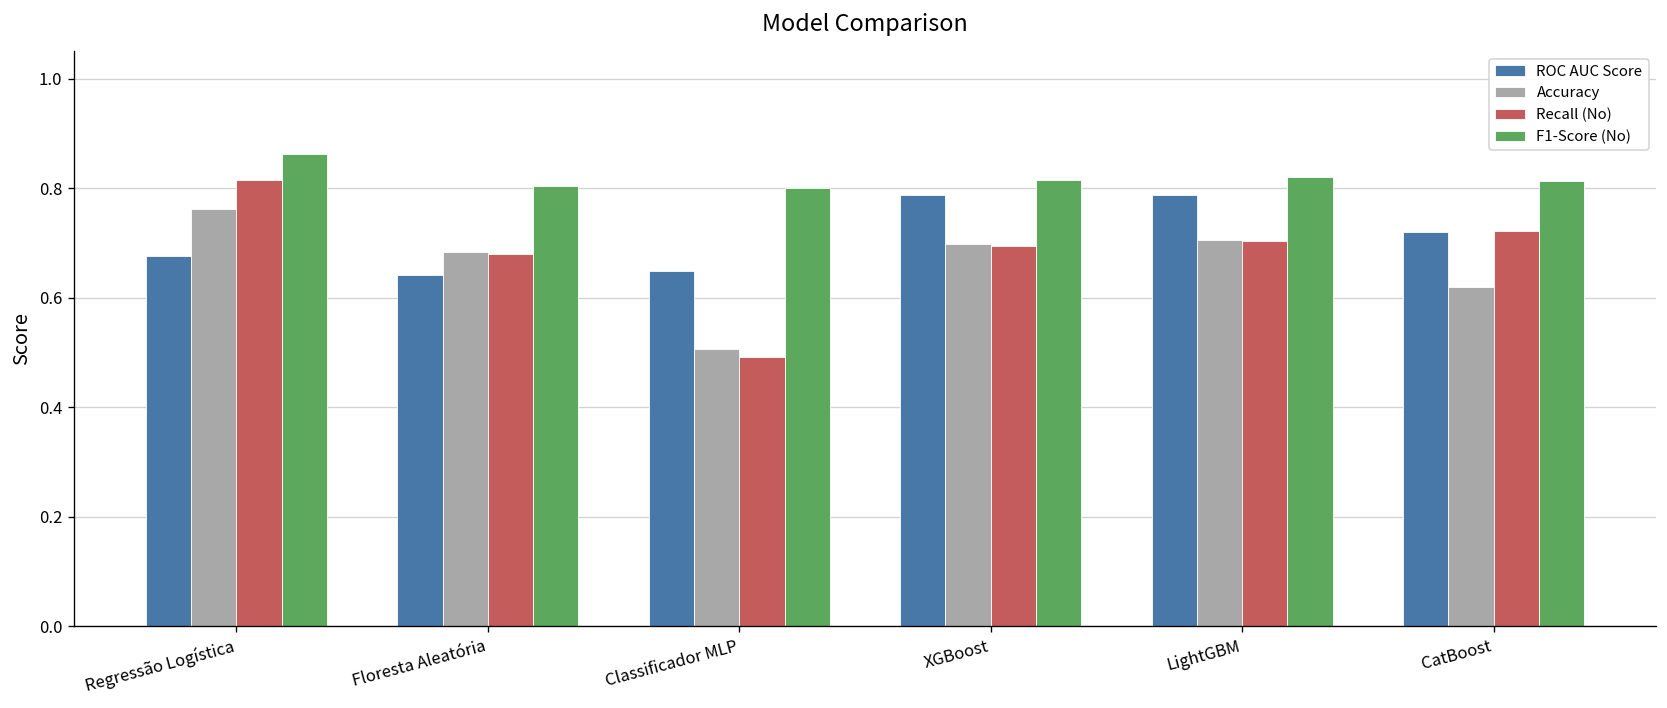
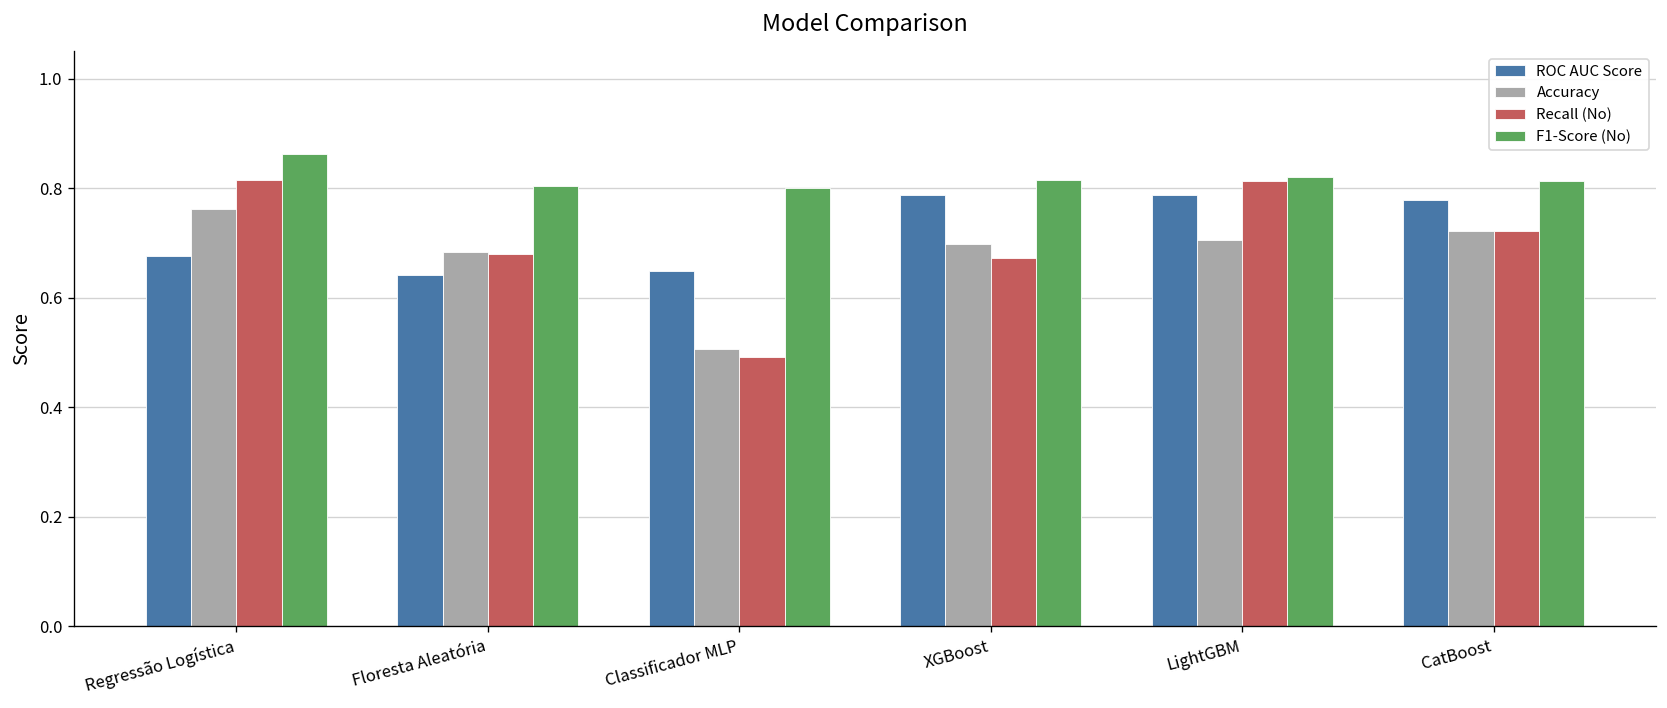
  {
    "ROC AUC Score": {
      "Regressão Logística": 0.68,
      "Floresta Aleatória": 0.64,
      "Classificador MLP": 0.65,
      "XGBoost": 0.79,
      "LightGBM": 0.79,
-     "CatBoost": 0.72
+     "CatBoost": 0.78
    },
    "Accuracy": {
      "Regressão Logística": 0.76,
      "Floresta Aleatória": 0.68,
      "Classificador MLP": 0.51,
      "XGBoost": 0.70,
      "LightGBM": 0.71,
-     "CatBoost": 0.62
+     "CatBoost": 0.72
    },
    "Recall (No)": {
      "Regressão Logística": 0.82,
      "Floresta Aleatória": 0.68,
      "Classificador MLP": 0.49,
-     "XGBoost": 0.69,
-     "LightGBM": 0.70,
+     "XGBoost": 0.67,
+     "LightGBM": 0.81,
      "CatBoost": 0.72
    },
    "F1-Score (No)": {
      "Regressão Logística": 0.86,
      "Floresta Aleatória": 0.80,
      "Classificador MLP": 0.80,
      "XGBoost": 0.81,
      "LightGBM": 0.82,
      "CatBoost": 0.81
    }
  }
